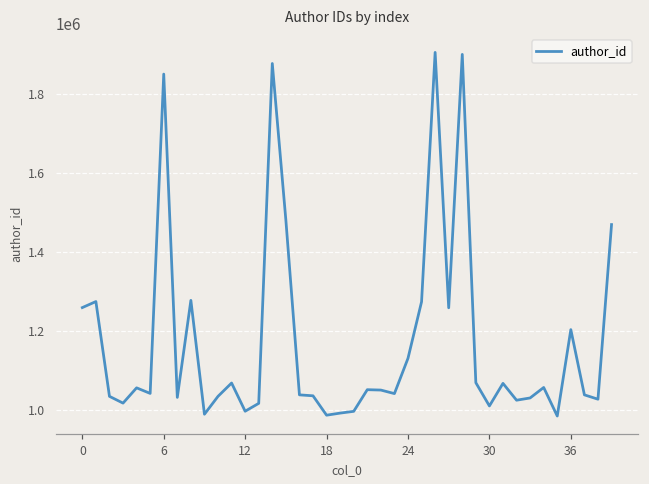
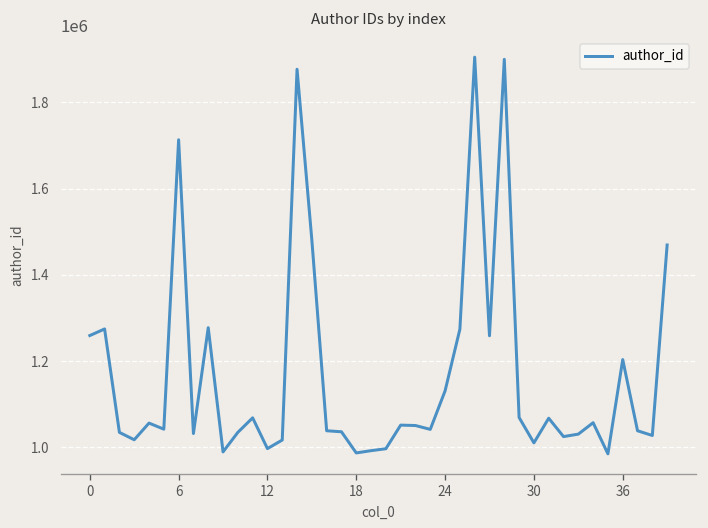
  {
    "0": 1260000,
-   "6": 1850000,
+   "6": 1710000,
    "12": 1000000,
    "18": 990000,
    "24": 1130000,
    "30": 1010000,
    "36": 1200000
  }
